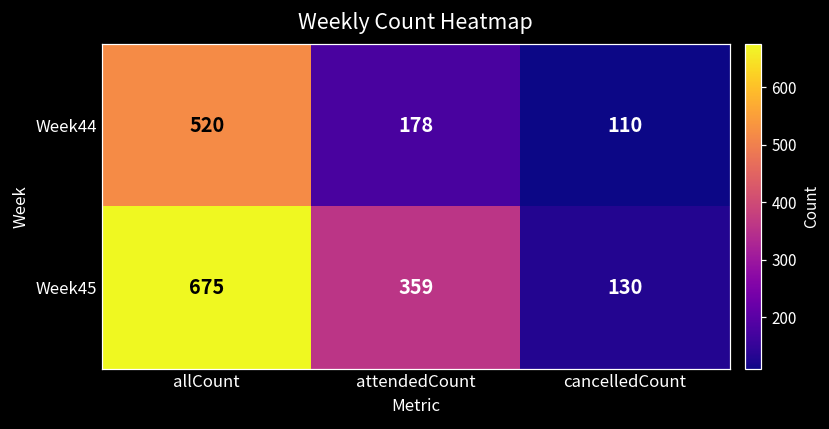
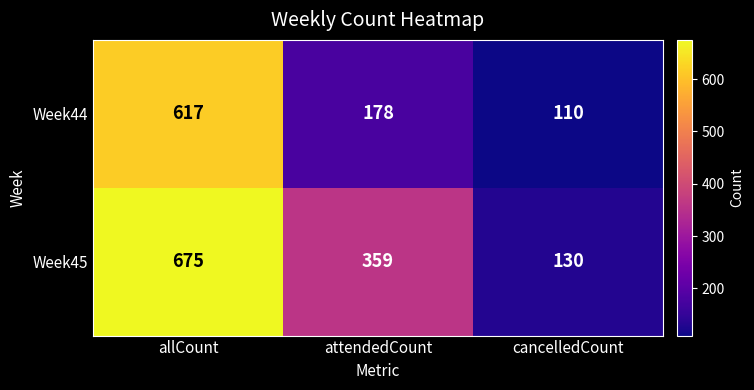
  {
    "Week44": {
-     "allCount": 520,
+     "allCount": 617,
      "attendedCount": 178,
      "cancelledCount": 110
    },
    "Week45": {
      "allCount": 675,
      "attendedCount": 359,
      "cancelledCount": 130
    }
  }
